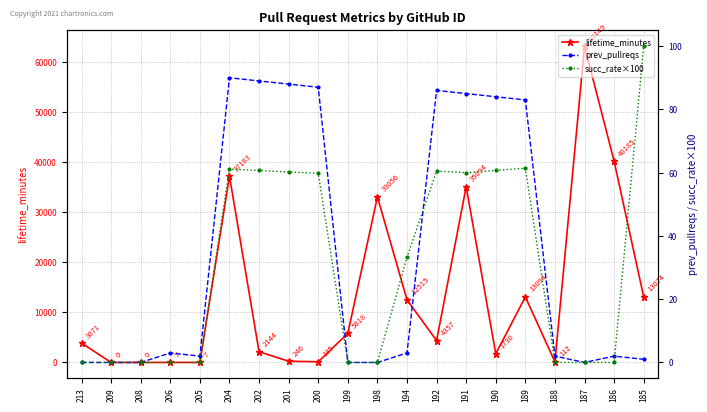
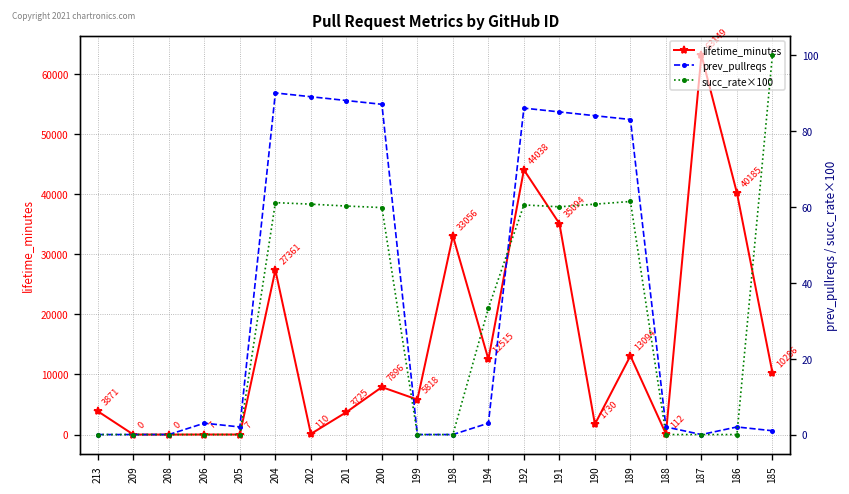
  {
    "lifetime_minutes": {
      "213": 3871,
      "209": 0,
      "208": 0,
      "206": 7,
      "205": 7,
-     "204": 37183,
-     "202": 2144,
-     "201": 246,
-     "200": 135,
+     "204": 27361,
+     "202": 110,
+     "201": 3725,
+     "200": 7896,
      "199": 5818,
      "198": 33056,
      "194": 12515,
-     "192": 4357,
+     "192": 44038,
      "191": 35094,
      "190": 1730,
      "189": 13094,
      "188": 112,
      "186": 40185,
-     "185": 13074
+     "185": 10286
    }
  }
